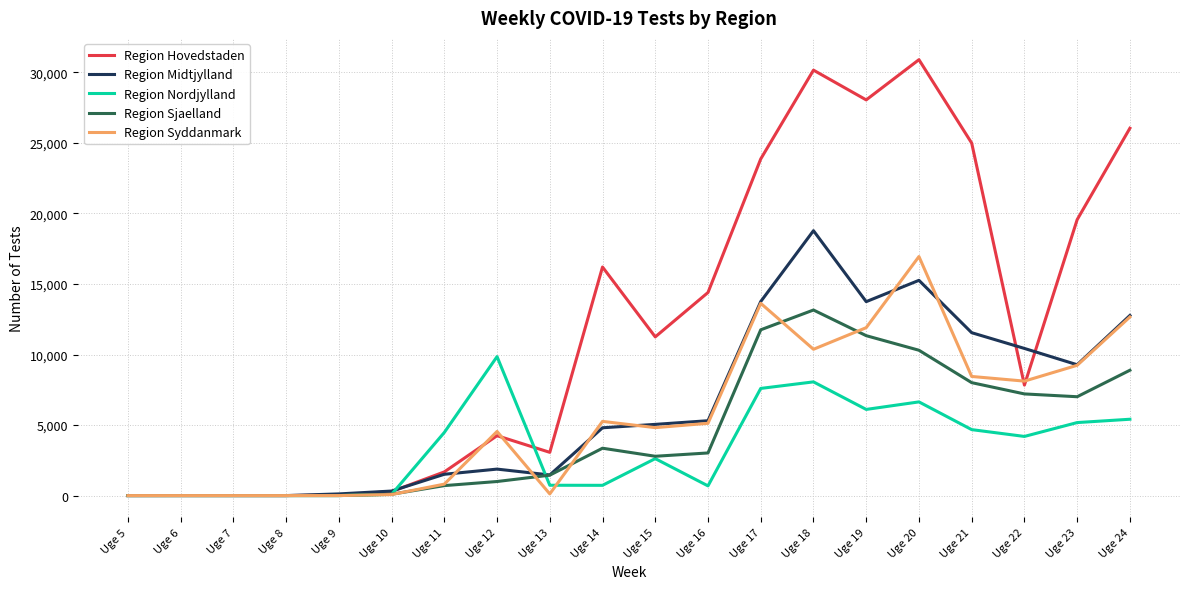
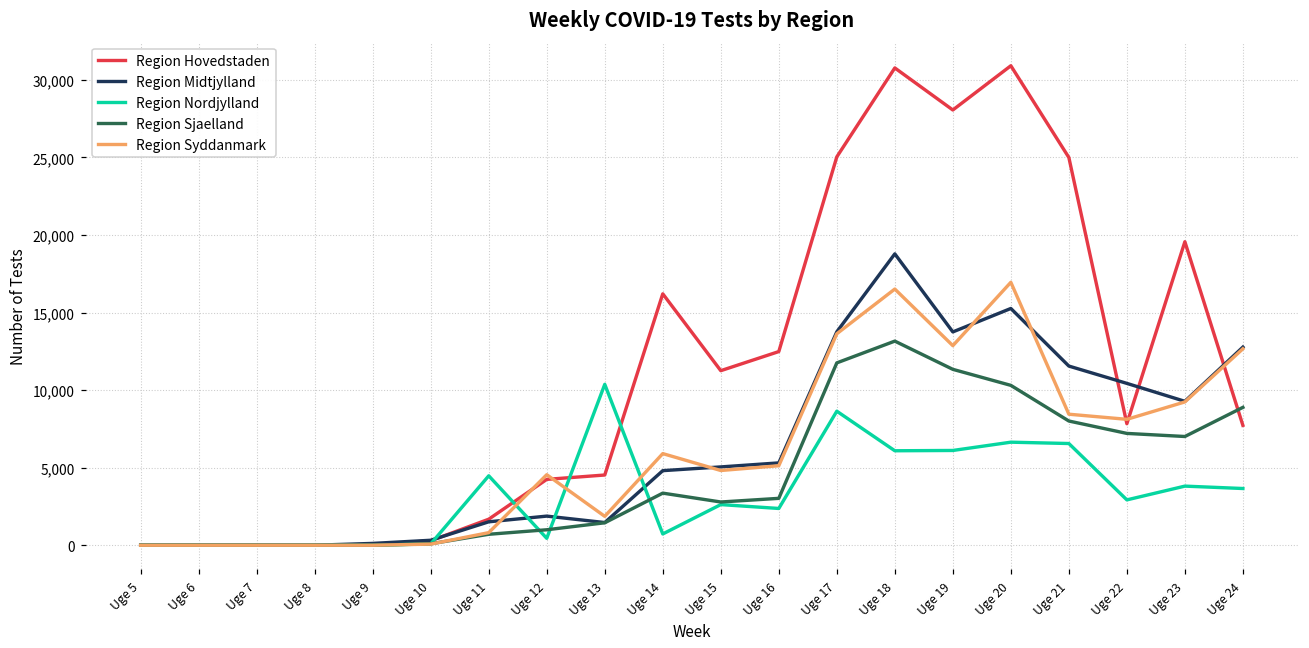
  {
    "Region Hovedstaden": {
      "Uge 12": "4,200",
-     "Uge 13": "3,100",
+     "Uge 13": "4,500",
      "Uge 14": "16,200",
      "Uge 15": "11,300",
-     "Uge 16": "14,400",
-     "Uge 17": "23,900",
-     "Uge 18": "30,200",
+     "Uge 16": "12,500",
+     "Uge 17": "25,000",
+     "Uge 18": "30,800",
      "Uge 19": "28,100",
      "Uge 20": "30,900",
      "Uge 21": "25,000",
      "Uge 22": "7,800",
      "Uge 23": "19,600",
-     "Uge 24": "26,000"
+     "Uge 24": "7,700"
    },
    "Region Nordjylland": {
      "Uge 11": "4,500",
-     "Uge 12": "9,900",
-     "Uge 13": "700",
+     "Uge 12": "400",
+     "Uge 13": "10,400",
      "Uge 14": "700",
-     "Uge 16": "700",
-     "Uge 17": "7,600",
-     "Uge 18": "8,100",
+     "Uge 16": "2,400",
+     "Uge 17": "8,600",
+     "Uge 18": "6,100",
      "Uge 19": "6,100",
      "Uge 20": "6,600",
-     "Uge 21": "4,700",
-     "Uge 22": "4,200",
-     "Uge 23": "5,200",
-     "Uge 24": "5,400"
+     "Uge 21": "6,600",
+     "Uge 22": "2,900",
+     "Uge 23": "3,800",
+     "Uge 24": "3,700"
    },
    "Region Syddanmark": {
      "Uge 12": "4,500",
-     "Uge 13": "100",
-     "Uge 14": "5,300",
+     "Uge 13": "1,900",
+     "Uge 14": "5,900",
      "Uge 15": "4,800",
      "Uge 16": "5,100",
-     "Uge 18": "10,400",
-     "Uge 19": "11,900",
+     "Uge 18": "16,500",
+     "Uge 19": "12,900",
      "Uge 20": "16,900",
      "Uge 21": "8,400",
      "Uge 22": "8,100"
    }
  }
